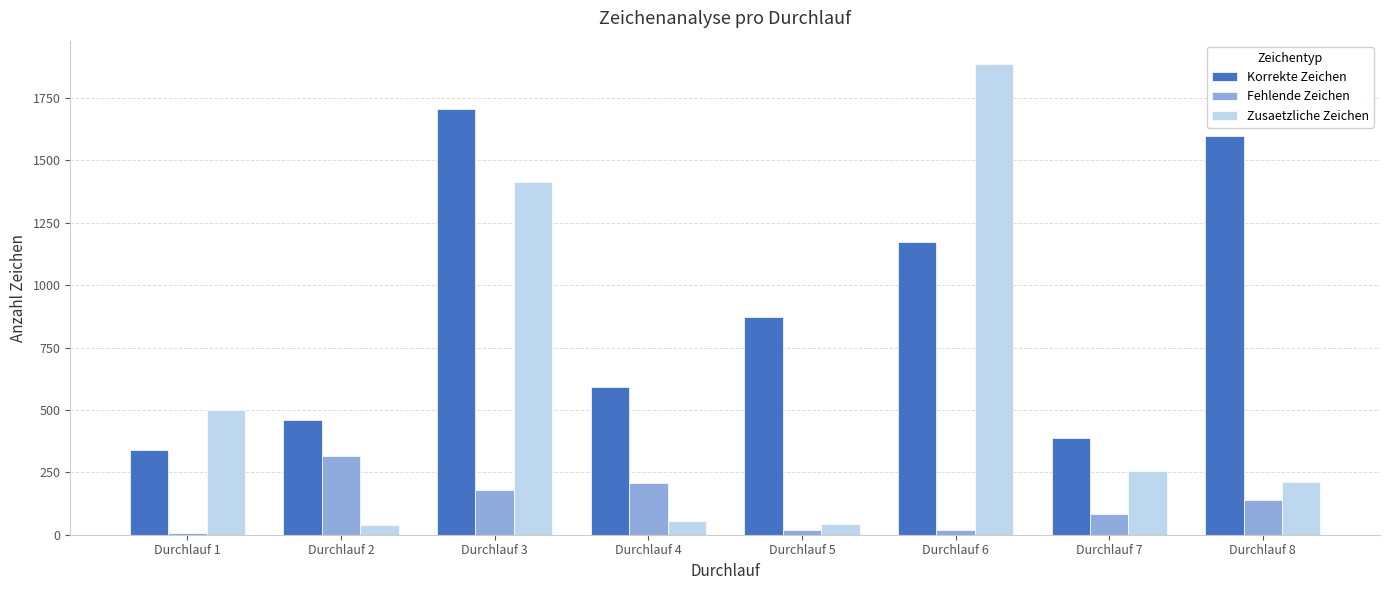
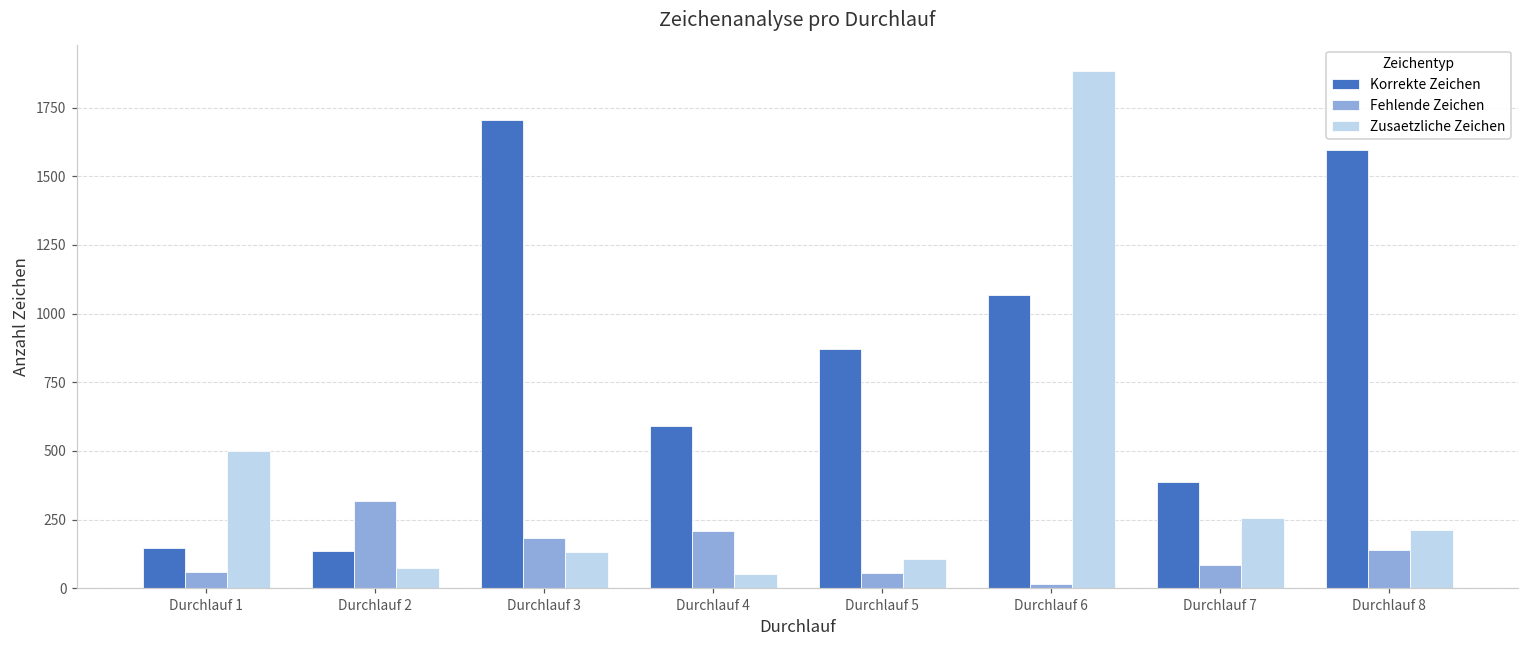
  {
    "Korrekte Zeichen": {
-     "Durchlauf 1": 340,
-     "Durchlauf 2": 460,
+     "Durchlauf 1": 150,
+     "Durchlauf 2": 140,
      "Durchlauf 3": 1710,
      "Durchlauf 4": 590,
      "Durchlauf 5": 870,
-     "Durchlauf 6": 1170,
+     "Durchlauf 6": 1070,
      "Durchlauf 7": 390,
      "Durchlauf 8": 1600
    },
    "Fehlende Zeichen": {
-     "Durchlauf 1": 10,
+     "Durchlauf 1": 60,
      "Durchlauf 2": 320,
      "Durchlauf 3": 180,
      "Durchlauf 4": 210,
-     "Durchlauf 5": 20,
+     "Durchlauf 5": 60,
      "Durchlauf 6": 20,
      "Durchlauf 7": 80,
      "Durchlauf 8": 140
    },
    "Zusaetzliche Zeichen": {
      "Durchlauf 1": 500,
-     "Durchlauf 2": 40,
-     "Durchlauf 3": 1410,
+     "Durchlauf 2": 80,
+     "Durchlauf 3": 130,
      "Durchlauf 4": 50,
-     "Durchlauf 5": 40,
+     "Durchlauf 5": 110,
      "Durchlauf 6": 1890,
      "Durchlauf 7": 260,
      "Durchlauf 8": 210
    }
  }
